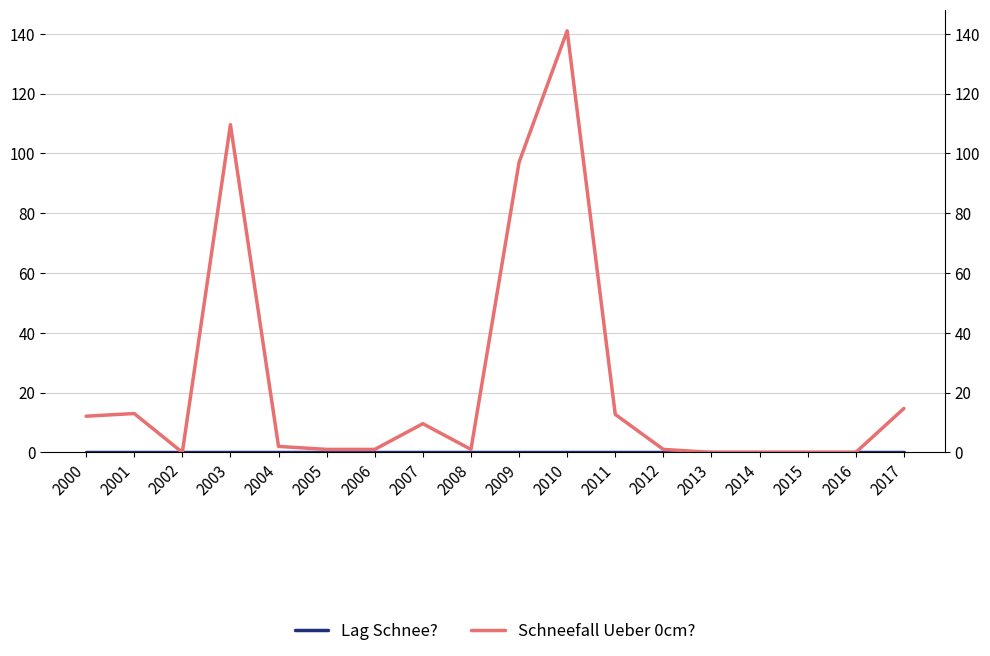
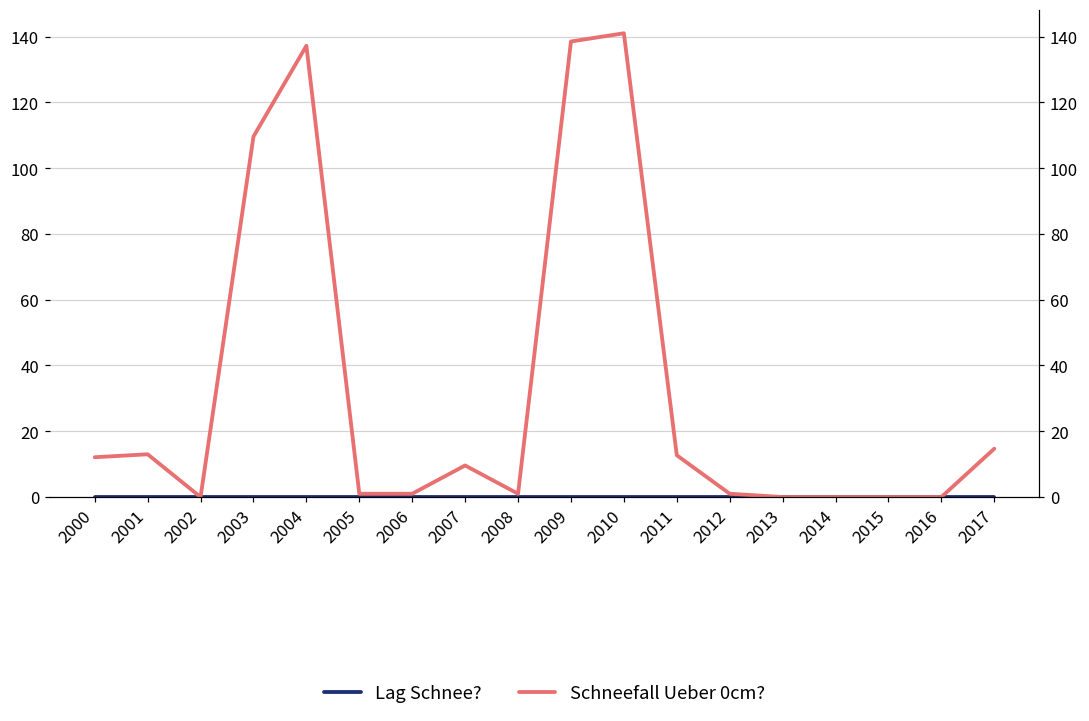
  {
    "Lag Schnee?": {
      "2000": 0,
      "2001": 0,
      "2003": 0,
      "2004": 0,
      "2005": 0,
      "2006": 0,
      "2007": 0,
      "2008": 0,
      "2009": 0,
      "2010": 0,
      "2011": 0,
      "2012": 0,
      "2017": 0
    },
    "Schneefall Ueber 0cm?": {
      "2000": 12,
      "2001": 13,
      "2003": 110,
-     "2004": 2,
+     "2004": 137,
      "2005": 1,
      "2006": 1,
      "2007": 10,
      "2008": 1,
-     "2009": 97,
+     "2009": 139,
      "2010": 141,
      "2011": 13,
      "2012": 1,
      "2017": 15
    }
  }
